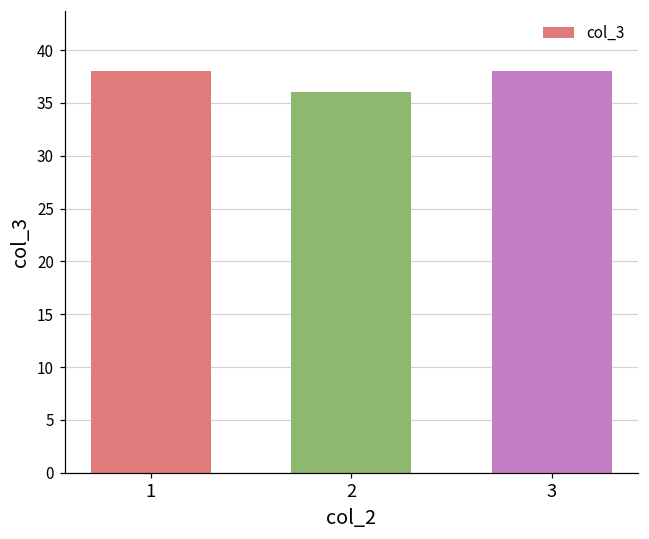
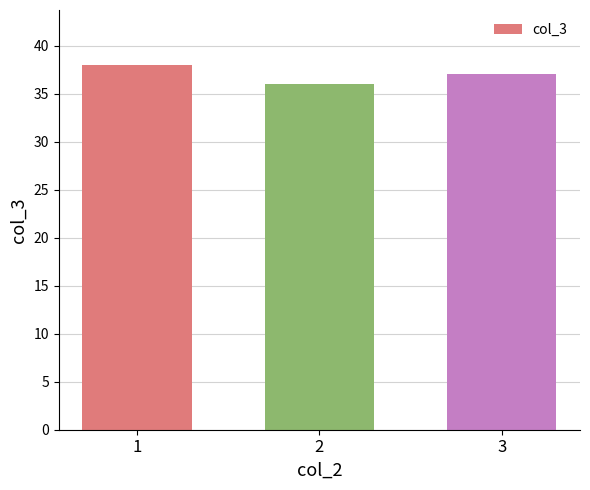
  {
    "1": 38,
    "2": 36,
-   "3": 38
+   "3": 37
  }
